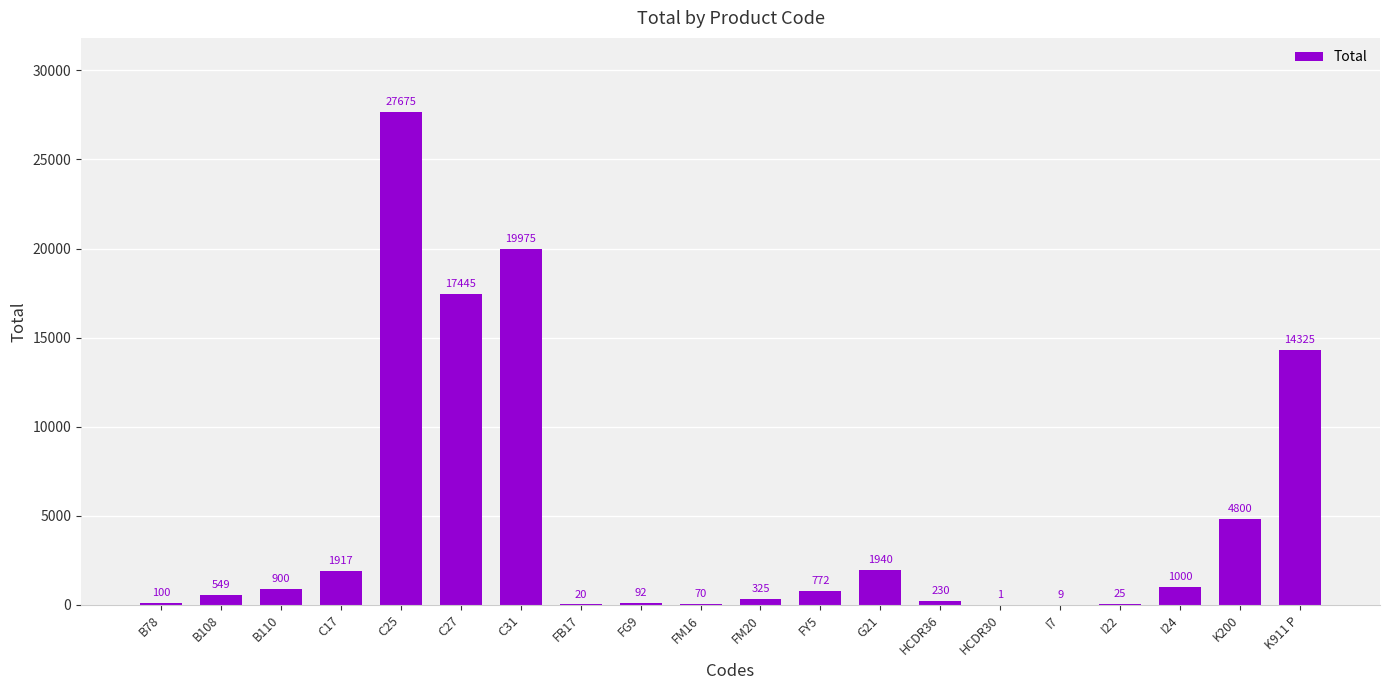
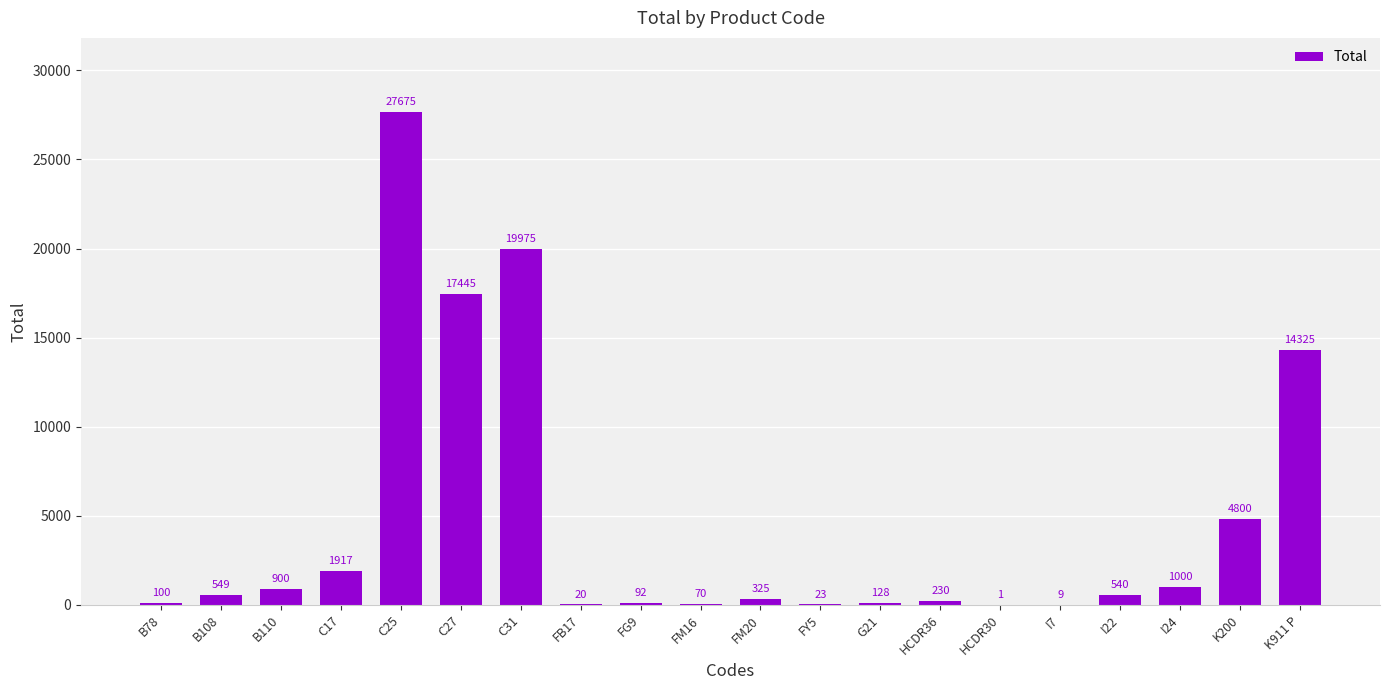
  {
    "B78": 100,
    "B108": 549,
    "B110": 900,
    "C17": 1917,
    "C25": 27675,
    "C27": 17445,
    "C31": 19975,
    "FB17": 20,
    "FG9": 92,
    "FM16": 70,
    "FM20": 325,
-   "FY5": 772,
-   "G21": 1940,
+   "FY5": 23,
+   "G21": 128,
    "HCDR36": 230,
    "HCDR30": 1,
    "I7": 9,
-   "I22": 25,
+   "I22": 540,
    "I24": 1000,
    "K200": 4800,
    "K911 P": 14325
  }
